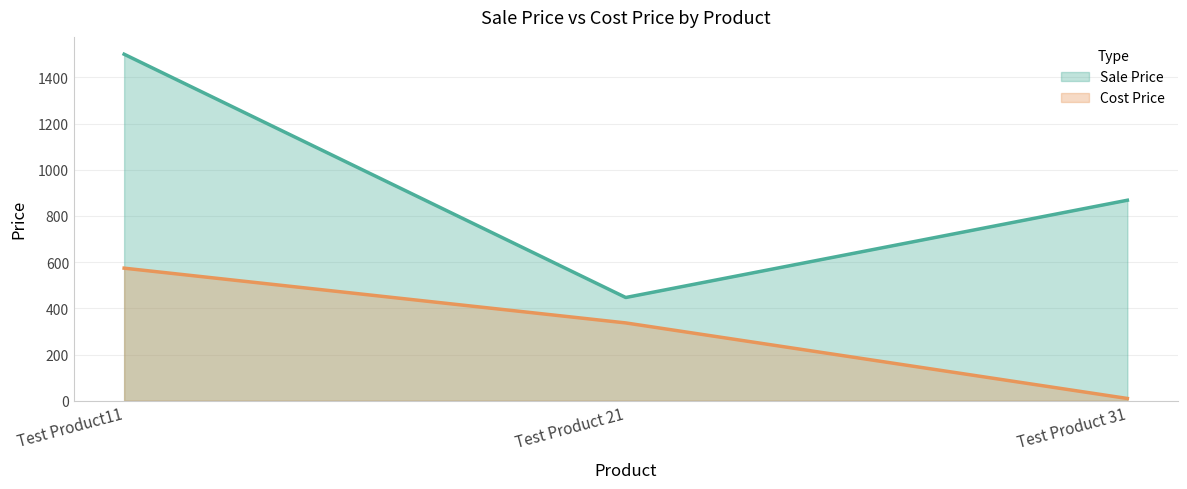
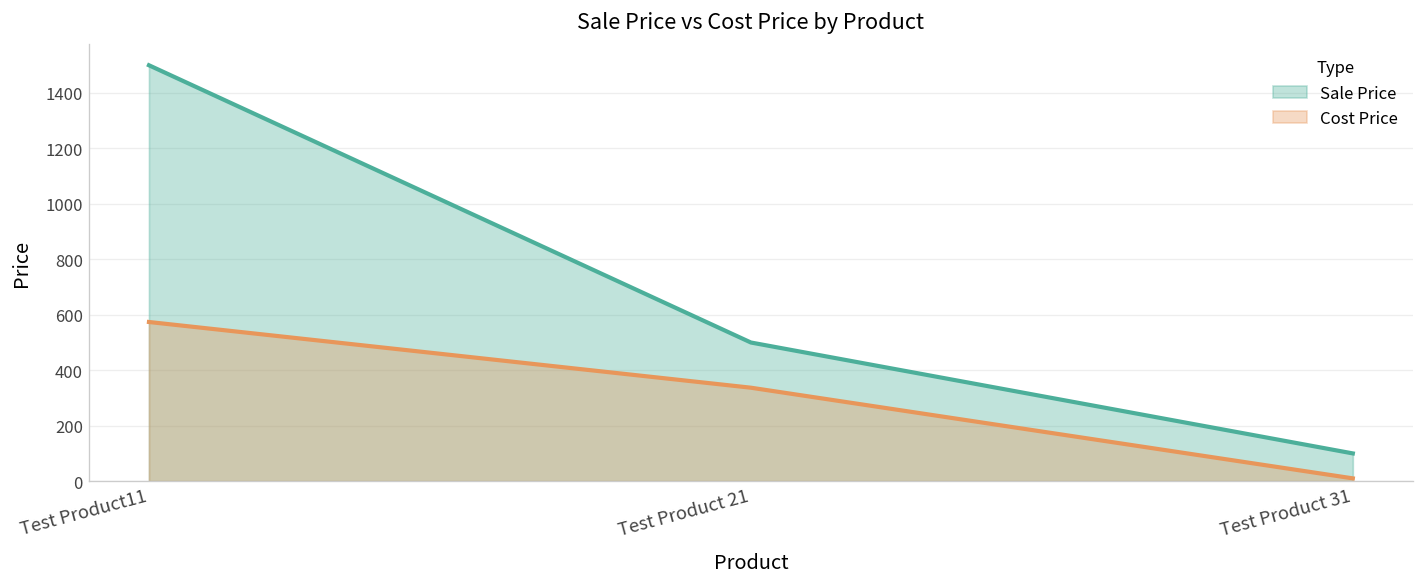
  {
    "Sale Price": {
      "Test Product11": 1500,
-     "Test Product 21": 450,
-     "Test Product 31": 870
+     "Test Product 21": 500,
+     "Test Product 31": 100
    },
    "Cost Price": {
      "Test Product11": 570,
      "Test Product 21": 340,
      "Test Product 31": 10
    }
  }
